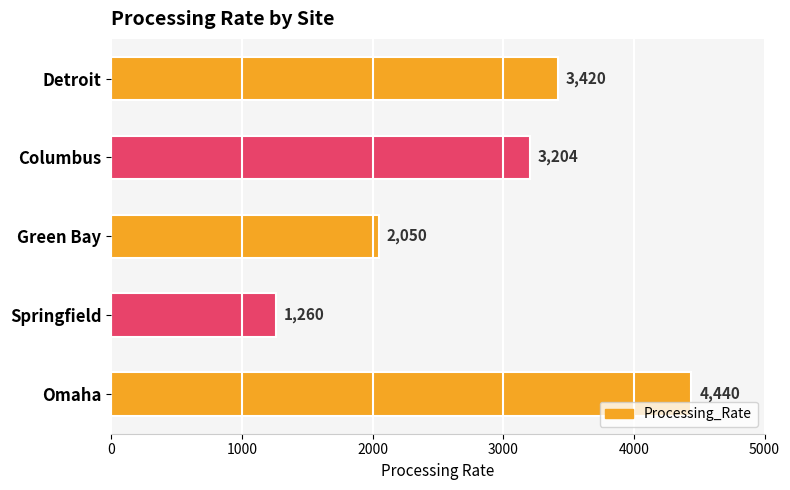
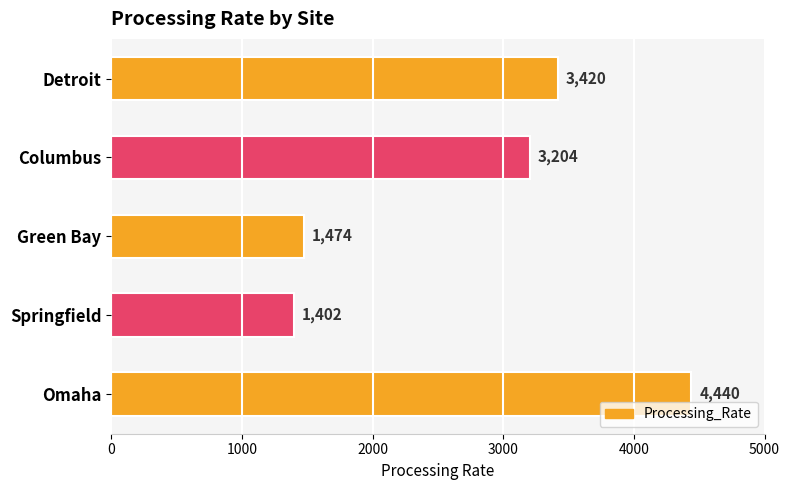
  {
    "Detroit": "3,420",
    "Columbus": "3,204",
-   "Green Bay": "2,050",
-   "Springfield": "1,260"
+   "Green Bay": "1,474",
+   "Springfield": "1,402"
  }
